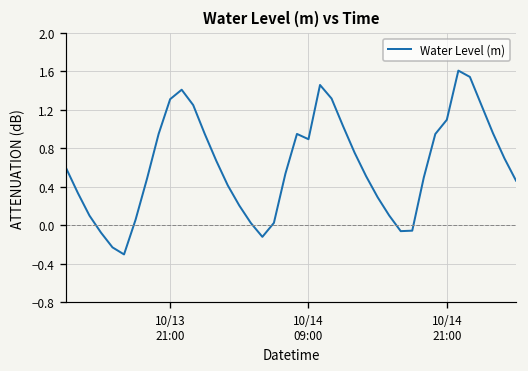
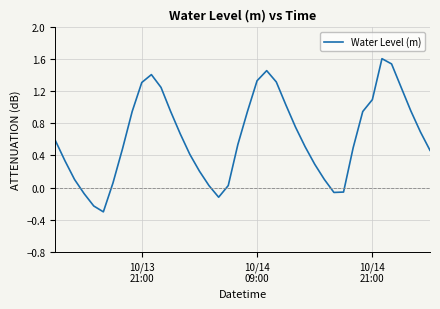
  {
    "10/13 21:00": 1.3,
-   "10/14 09:00": 0.9,
+   "10/14 09:00": 1.3,
    "10/14 21:00": 1.1
  }
